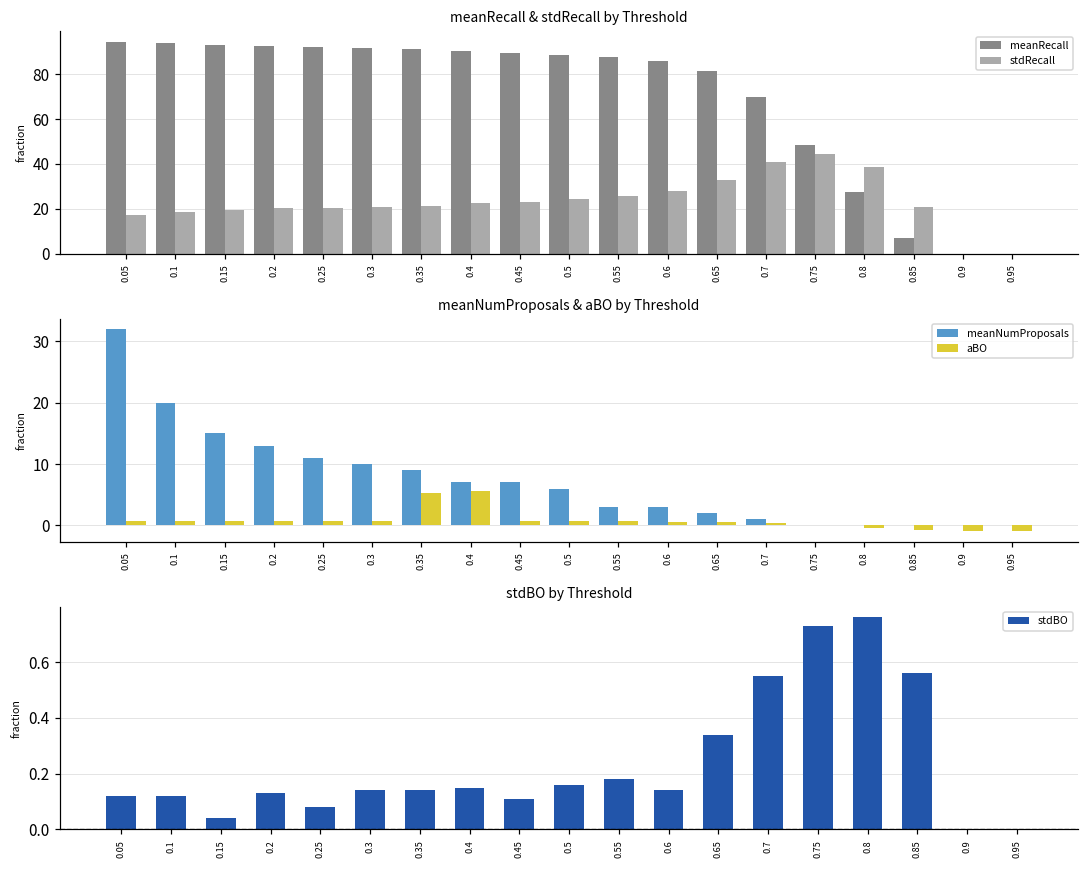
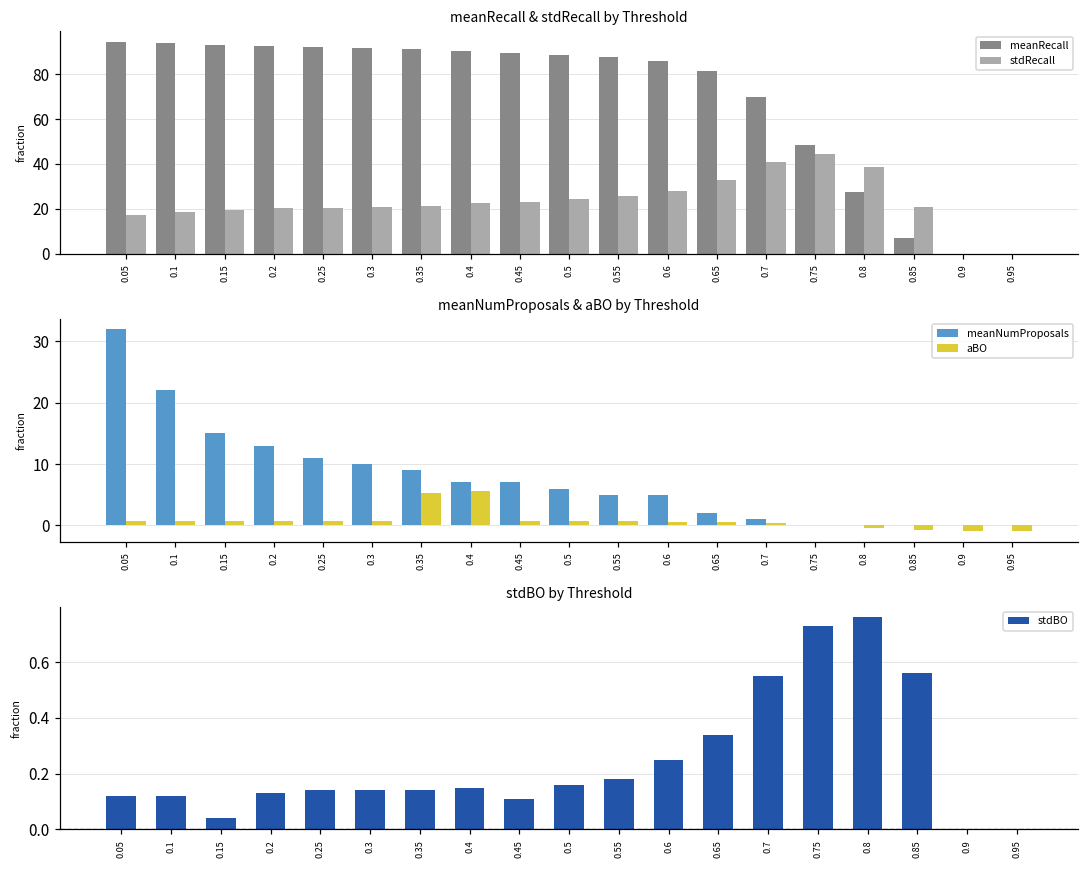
  {
    "meanNumProposals & aBO by Threshold": {
      "meanNumProposals": {
        "0.05": 32,
-       "0.1": 20,
+       "0.1": 22,
        "0.15": 15,
        "0.2": 13,
        "0.25": 11,
        "0.3": 10,
        "0.35": 9,
        "0.4": 7,
        "0.45": 7,
        "0.5": 6,
-       "0.55": 3,
-       "0.6": 3,
+       "0.55": 5,
+       "0.6": 5,
        "0.65": 2,
        "0.7": 1,
        "0.75": 0,
        "0.8": 0,
        "0.85": 0,
        "0.9": 0,
        "0.95": 0
      },
      "aBO": {
        "0.05": 1,
        "0.1": 1,
        "0.15": 1,
        "0.2": 1,
        "0.25": 1,
        "0.3": 1,
        "0.35": 5,
        "0.4": 6,
        "0.45": 1,
        "0.5": 1,
        "0.55": 1,
        "0.6": 1,
        "0.65": 1,
        "0.85": -1,
        "0.9": -1,
        "0.95": -1
      }
    },
    "stdBO by Threshold": {
      "0.05": 0.12,
      "0.1": 0.12,
      "0.15": 0.04,
      "0.2": 0.13,
-     "0.25": 0.08,
+     "0.25": 0.14,
      "0.3": 0.14,
      "0.35": 0.14,
      "0.4": 0.15,
      "0.45": 0.11,
      "0.5": 0.16,
      "0.55": 0.18,
-     "0.6": 0.14,
+     "0.6": 0.25,
      "0.65": 0.34,
      "0.7": 0.55,
      "0.75": 0.73,
      "0.8": 0.76,
      "0.85": 0.56,
      "0.9": 0.00,
      "0.95": 0.00
    }
  }
